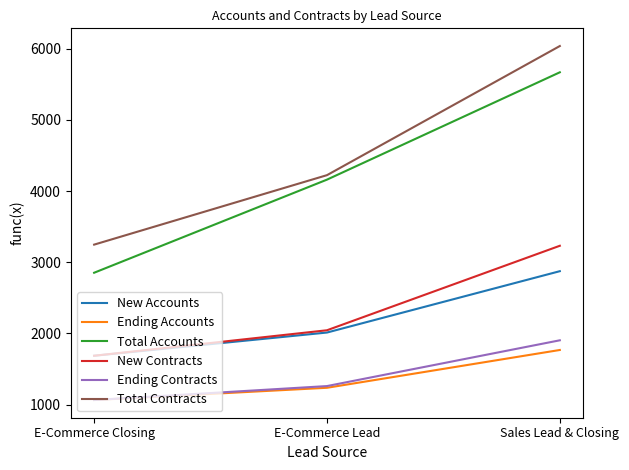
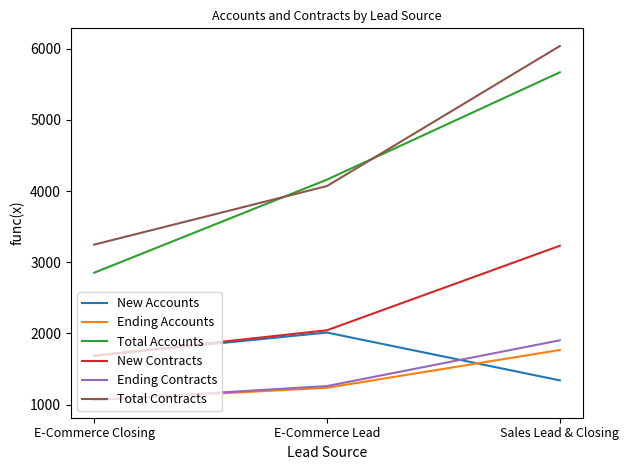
  {
    "New Accounts": {
-     "Sales Lead & Closing": 2900
+     "Sales Lead & Closing": 1300
    },
    "Ending Accounts": {
      "Sales Lead & Closing": 1800
    },
    "Total Accounts": {
      "E-Commerce Closing": 2900,
      "E-Commerce Lead": 4200,
      "Sales Lead & Closing": 5700
    },
    "New Contracts": {
      "Sales Lead & Closing": 3200
    },
    "Ending Contracts": {
      "Sales Lead & Closing": 1900
    },
    "Total Contracts": {
      "E-Commerce Closing": 3200,
-     "E-Commerce Lead": 4200,
+     "E-Commerce Lead": 4100,
      "Sales Lead & Closing": 6000
    }
  }
